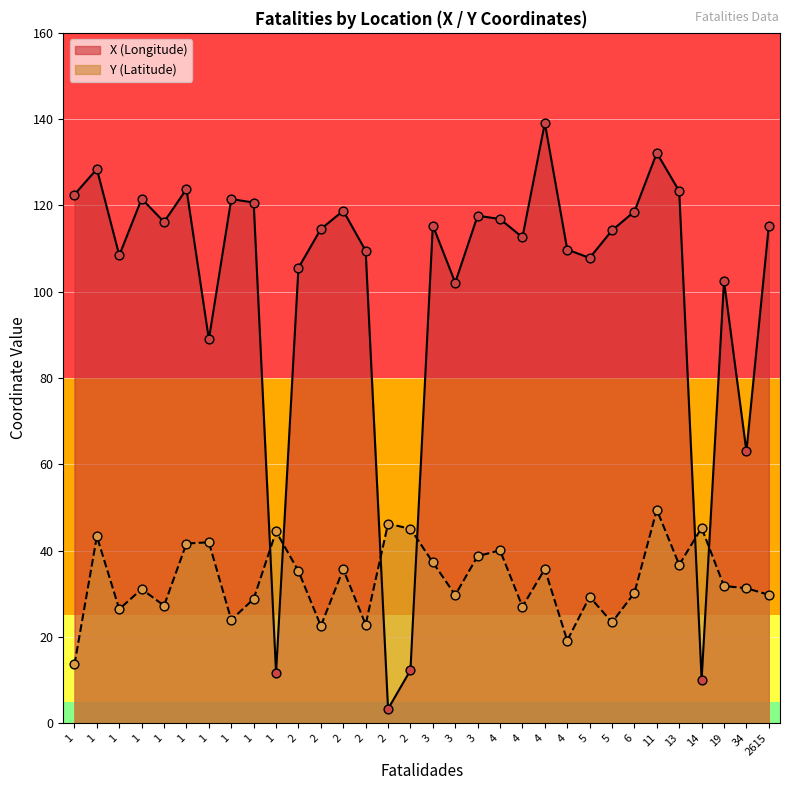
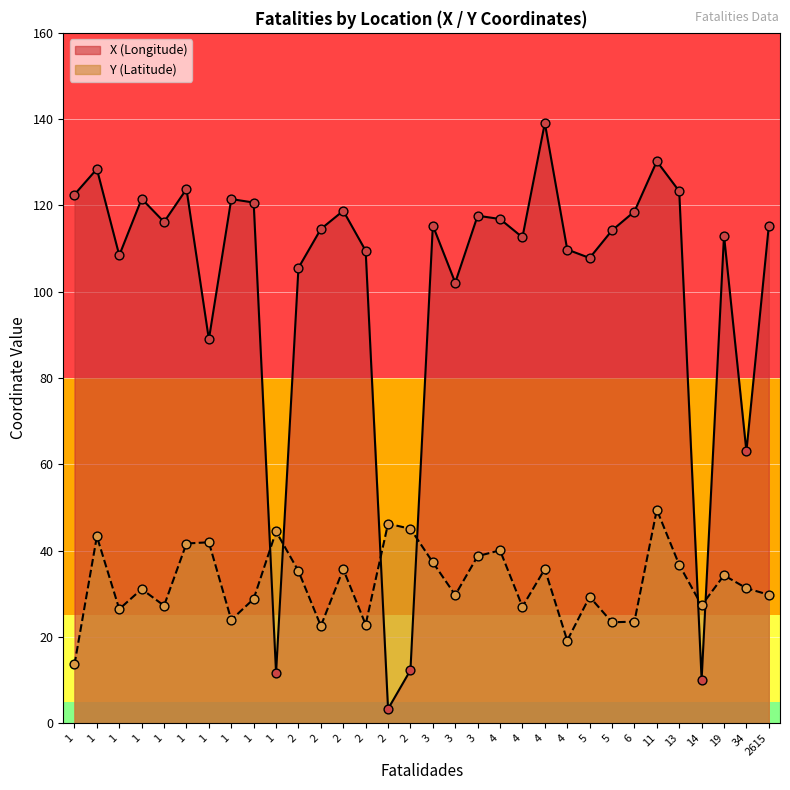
  {
    "X (Longitude)": {
      "6": 119,
-     "11": 132,
+     "11": 130,
      "13": 123,
      "14": 10,
-     "19": 102,
+     "19": 113,
      "34": 63,
      "2615": 115
    },
    "Y (Latitude)": {
-     "6": 30,
+     "6": 24,
      "11": 49,
      "13": 37,
-     "14": 45,
-     "19": 32,
+     "14": 27,
+     "19": 34,
      "34": 31,
      "2615": 30
    }
  }
